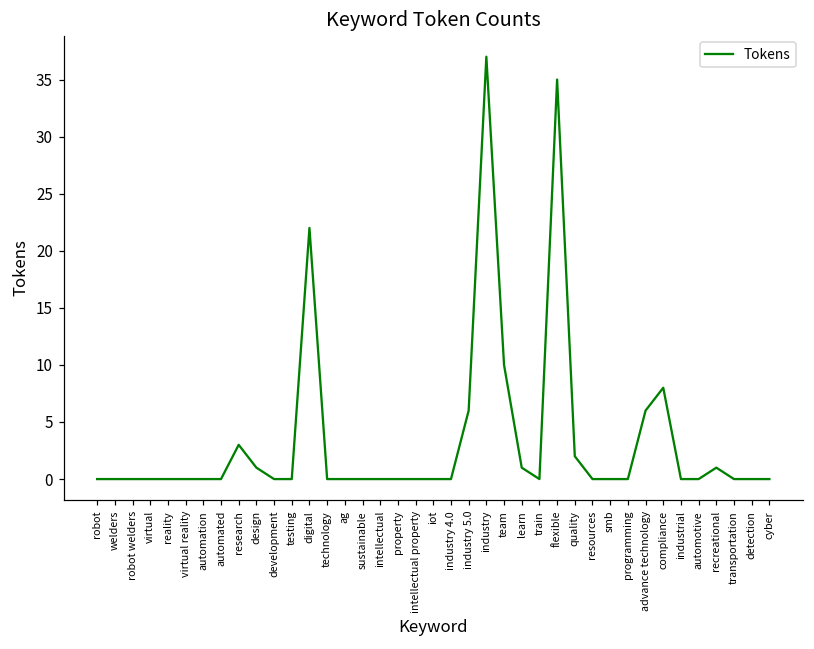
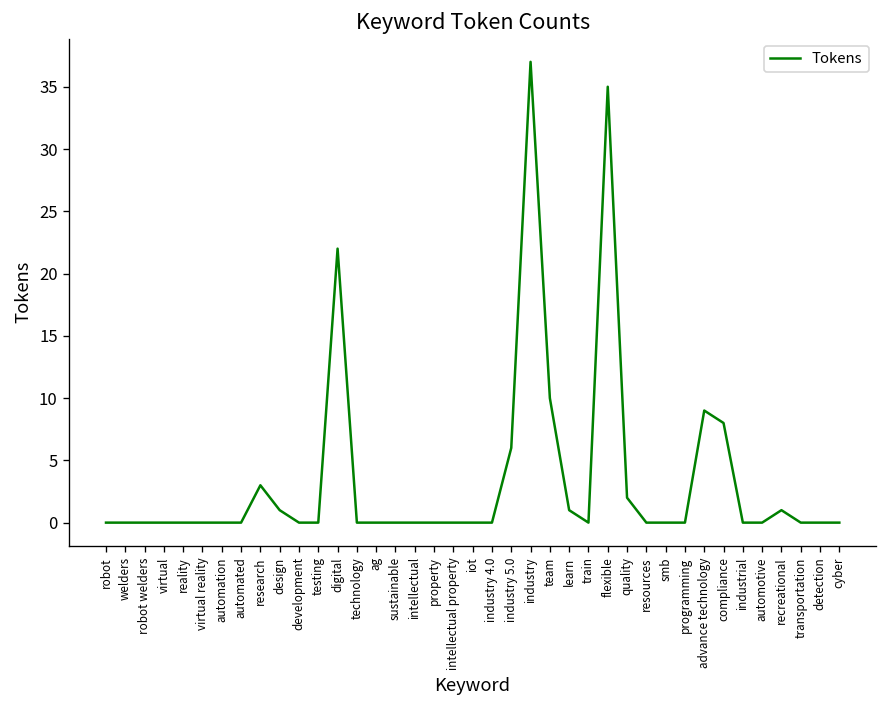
  {
    "robot": 0,
    "welders": 0,
    "robot welders": 0,
    "virtual": 0,
    "reality": 0,
    "virtual reality": 0,
    "automation": 0,
    "automated": 0,
    "research": 3,
    "design": 1,
    "development": 0,
    "testing": 0,
    "digital": 22,
    "technology": 0,
    "ag": 0,
    "sustainable": 0,
    "intellectual": 0,
    "property": 0,
    "intellectual property": 0,
    "iot": 0,
    "industry 4.0": 0,
    "industry 5.0": 6,
    "industry": 37,
    "team": 10,
    "learn": 1,
    "train": 0,
    "flexible": 35,
    "quality": 2,
    "resources": 0,
    "smb": 0,
    "programming": 0,
-   "advance technology": 6,
+   "advance technology": 9,
    "compliance": 8,
    "industrial": 0,
    "automotive": 0,
    "recreational": 1,
    "transportation": 0,
    "detection": 0,
    "cyber": 0
  }
